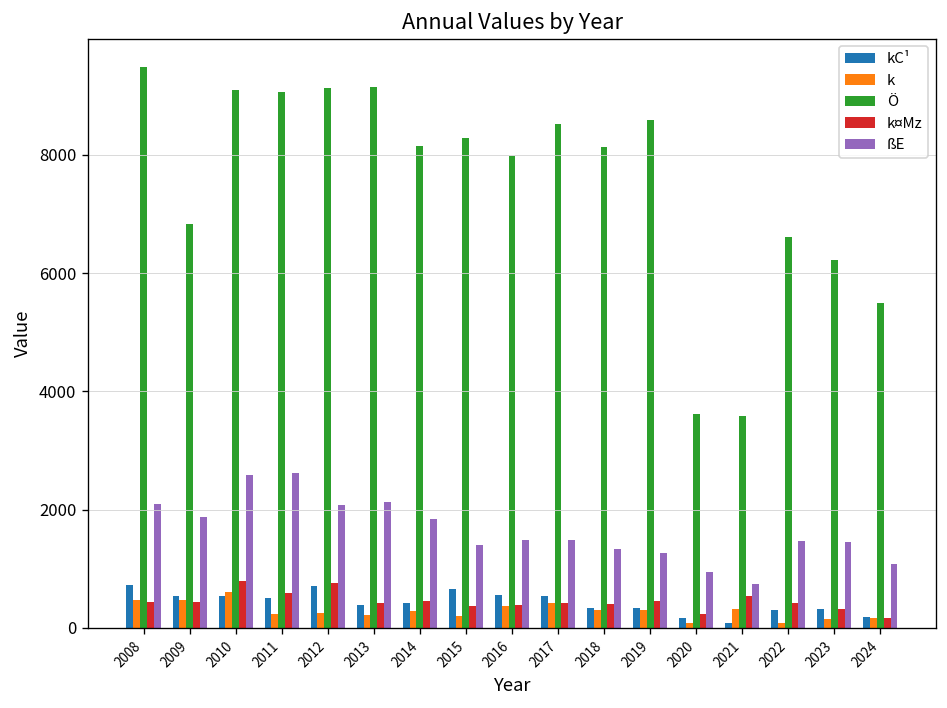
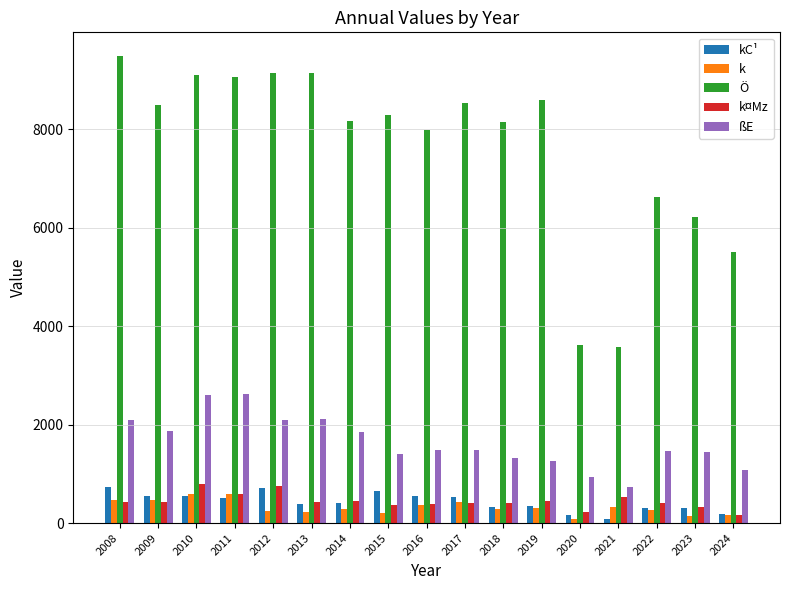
  {
    "kC¹": {
      "2008": 700,
      "2009": 500,
      "2010": 500,
      "2011": 500,
      "2012": 700,
      "2013": 400,
      "2014": 400,
      "2015": 700,
      "2016": 500,
      "2017": 500,
      "2018": 300,
      "2019": 300,
      "2020": 200,
      "2021": 100,
      "2022": 300,
      "2023": 300,
      "2024": 200
    },
    "k": {
      "2008": 500,
      "2009": 500,
      "2010": 600,
-     "2011": 200,
+     "2011": 600,
      "2012": 200,
      "2013": 200,
      "2014": 300,
      "2015": 200,
      "2016": 400,
      "2017": 400,
      "2018": 300,
      "2019": 300,
      "2020": 100,
      "2021": 300,
-     "2022": 100,
+     "2022": 300,
      "2023": 100,
      "2024": 200
    },
    "Ö": {
      "2008": 9500,
-     "2009": 6800,
+     "2009": 8500,
      "2010": 9100,
      "2011": 9100,
      "2012": 9100,
      "2013": 9100,
      "2014": 8200,
      "2015": 8300,
      "2016": 8000,
      "2017": 8500,
      "2018": 8100,
      "2019": 8600,
      "2020": 3600,
      "2021": 3600,
      "2022": 6600,
      "2023": 6200,
      "2024": 5500
    },
    "k¤Mz": {
      "2008": 400,
      "2009": 400,
      "2010": 800,
      "2011": 600,
      "2012": 800,
      "2013": 400,
      "2014": 500,
      "2015": 400,
      "2016": 400,
      "2017": 400,
      "2018": 400,
      "2019": 500,
      "2020": 200,
      "2021": 500,
      "2022": 400,
      "2023": 300,
      "2024": 200
    },
    "ßE": {
      "2008": 2100,
      "2009": 1900,
      "2010": 2600,
      "2011": 2600,
      "2012": 2100,
      "2013": 2100,
      "2014": 1800,
      "2015": 1400,
      "2016": 1500,
      "2017": 1500,
      "2018": 1300,
      "2019": 1300,
      "2020": 900,
      "2021": 700,
      "2022": 1500,
      "2023": 1500,
      "2024": 1100
    }
  }
